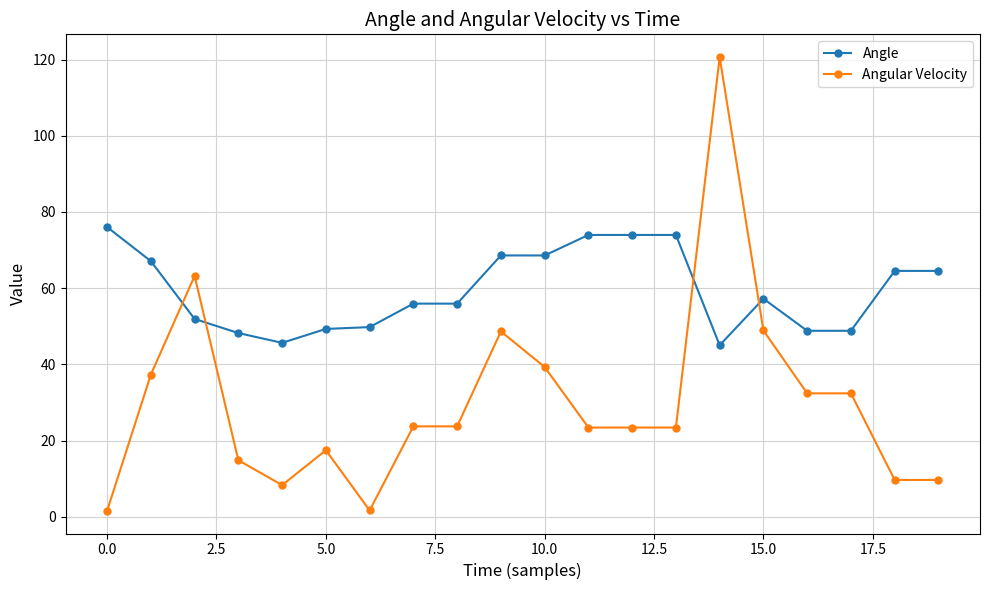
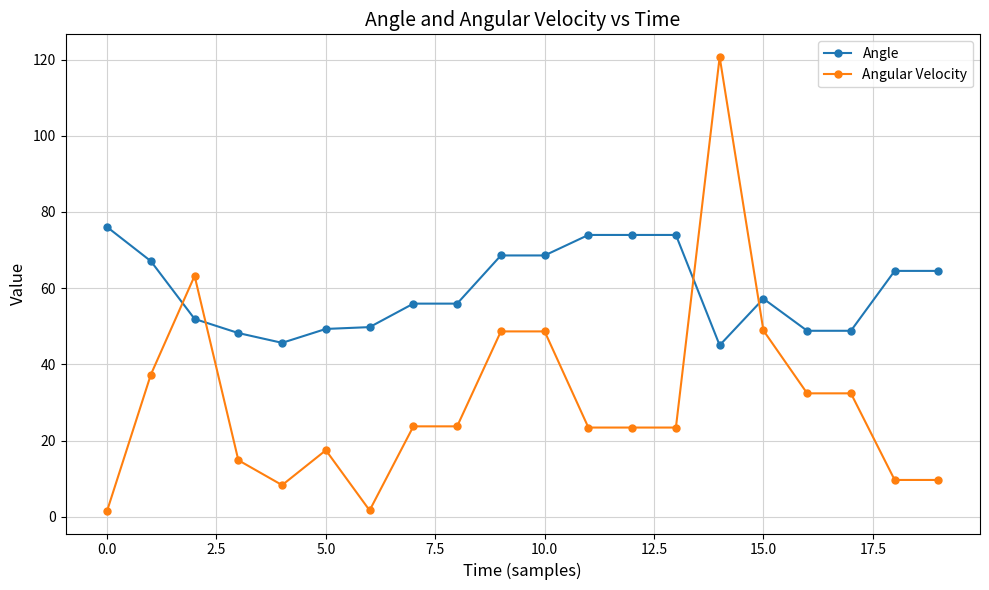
  {
    "Angle": {
      "0.0": 76,
      "5.0": 49,
      "10.0": 69,
      "15.0": 57
    },
    "Angular Velocity": {
      "0.0": 2,
      "5.0": 17,
-     "10.0": 39,
+     "10.0": 49,
      "15.0": 49
    }
  }
